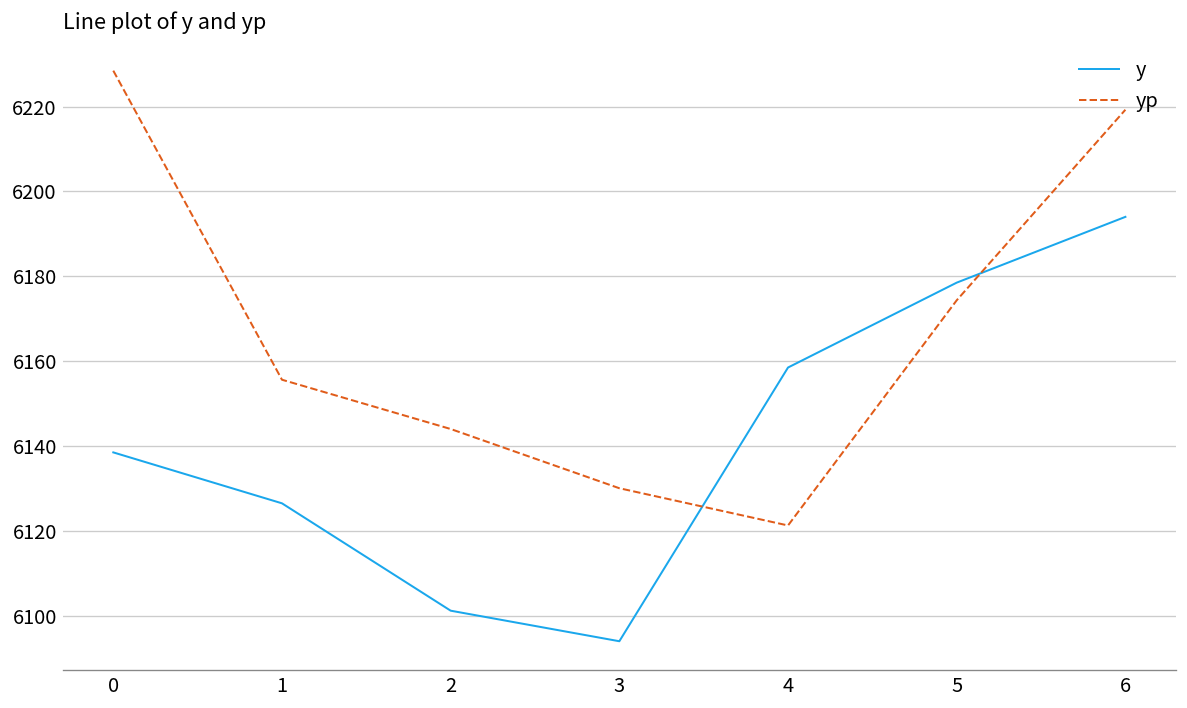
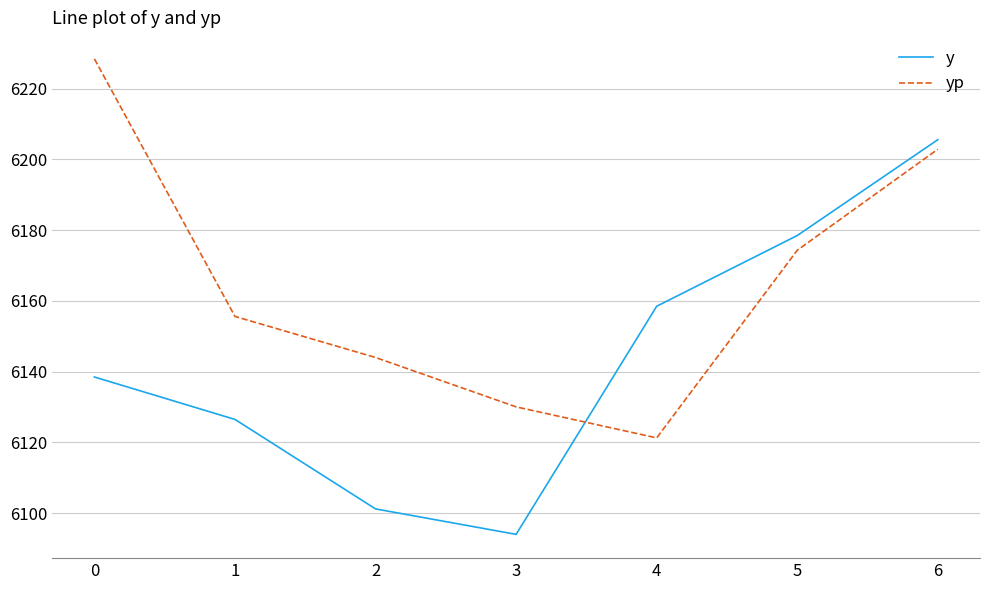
  {
    "y": {
      "0": 6139,
      "1": 6127,
      "2": 6101,
      "3": 6094,
      "4": 6159,
      "5": 6179,
-     "6": 6194
+     "6": 6206
    },
    "yp": {
      "0": 6228,
      "1": 6156,
      "2": 6144,
      "3": 6130,
      "4": 6121,
      "5": 6174,
-     "6": 6219
+     "6": 6203
    }
  }
